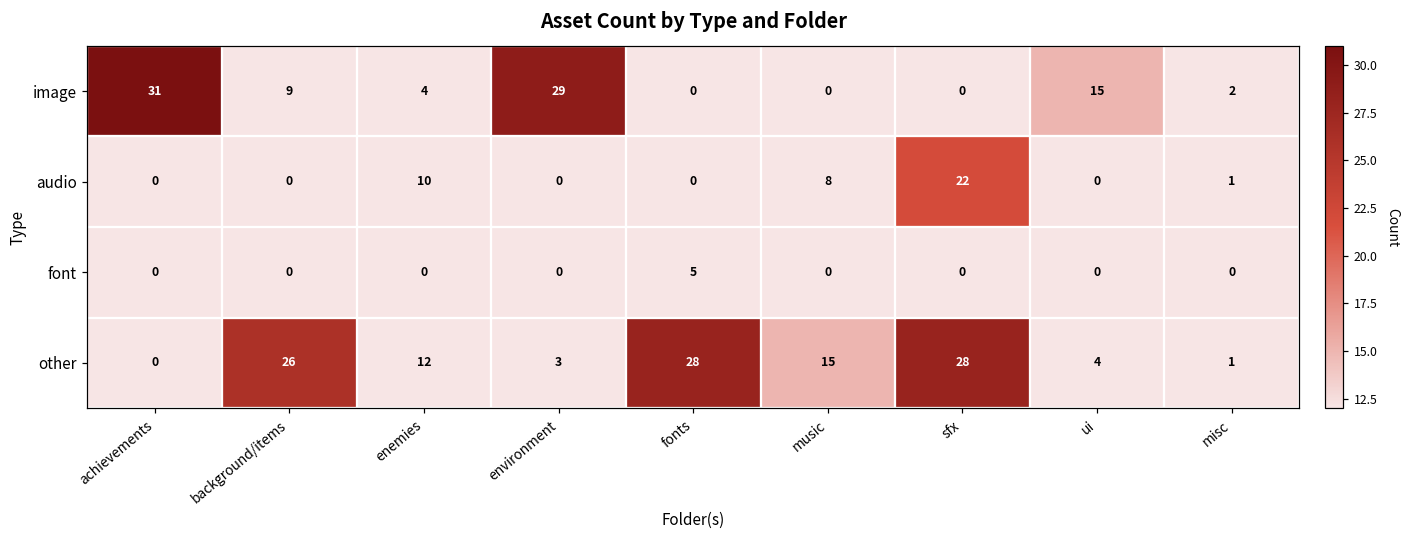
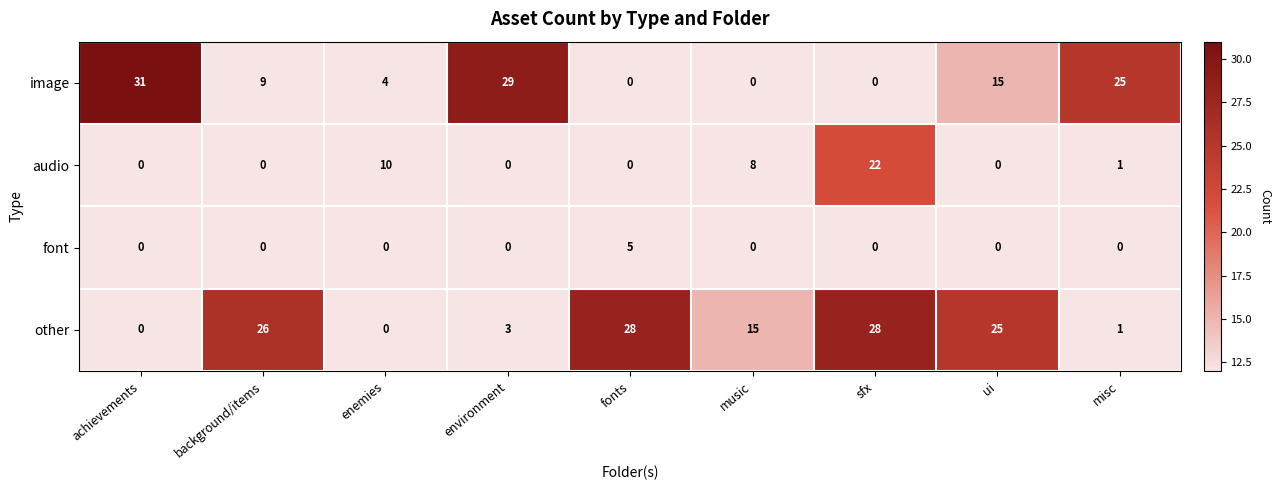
  {
    "image": {
      "achievements": 31,
      "background/items": 9,
      "enemies": 4,
      "environment": 29,
      "fonts": 0,
      "music": 0,
      "sfx": 0,
      "ui": 15,
-     "misc": 2
+     "misc": 25
    },
    "audio": {
      "achievements": 0,
      "background/items": 0,
      "enemies": 10,
      "environment": 0,
      "fonts": 0,
      "music": 8,
      "sfx": 22,
      "ui": 0,
      "misc": 1
    },
    "font": {
      "achievements": 0,
      "background/items": 0,
      "enemies": 0,
      "environment": 0,
      "fonts": 5,
      "music": 0,
      "sfx": 0,
      "ui": 0,
      "misc": 0
    },
    "other": {
      "achievements": 0,
      "background/items": 26,
-     "enemies": 12,
+     "enemies": 0,
      "environment": 3,
      "fonts": 28,
      "music": 15,
      "sfx": 28,
-     "ui": 4,
+     "ui": 25,
      "misc": 1
    }
  }
